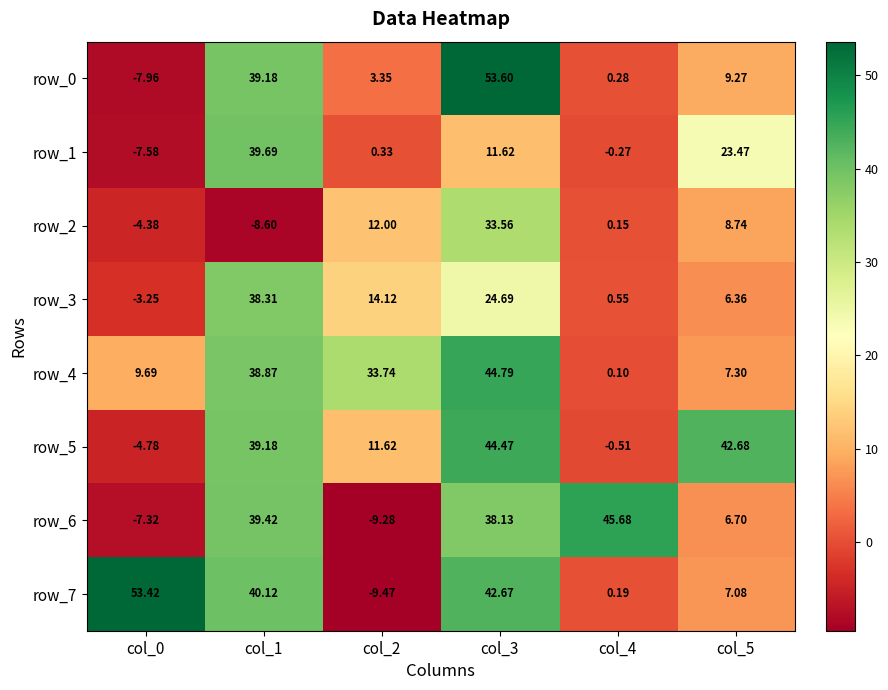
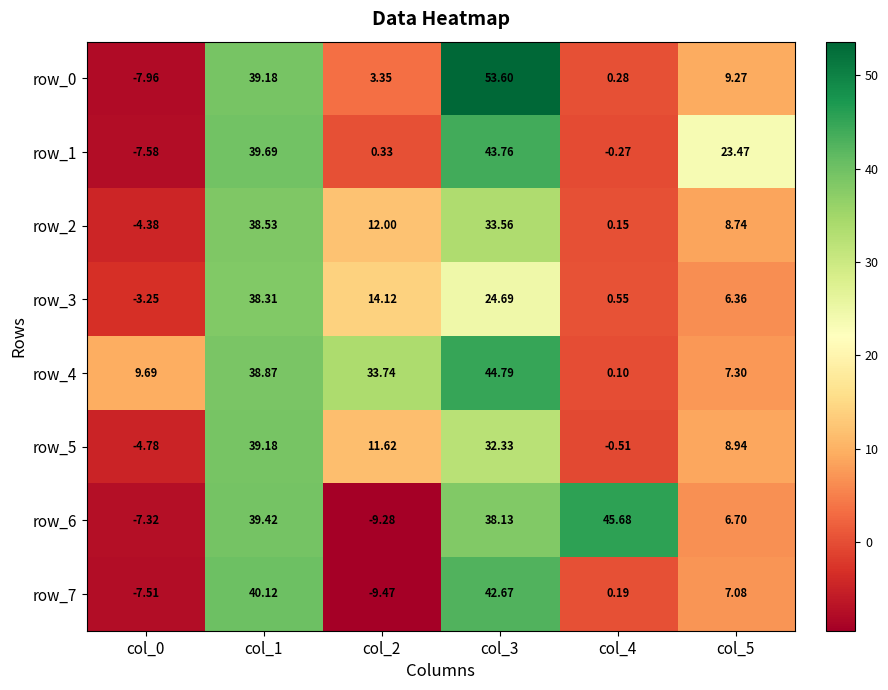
  {
    "row_0": {
      "col_0": -7.96,
      "col_1": 39.18,
      "col_2": 3.35,
      "col_3": 53.60,
      "col_4": 0.28,
      "col_5": 9.27
    },
    "row_1": {
      "col_0": -7.58,
      "col_1": 39.69,
      "col_2": 0.33,
-     "col_3": 11.62,
+     "col_3": 43.76,
      "col_4": -0.27,
      "col_5": 23.47
    },
    "row_2": {
      "col_0": -4.38,
-     "col_1": -8.60,
+     "col_1": 38.53,
      "col_2": 12.00,
      "col_3": 33.56,
      "col_4": 0.15,
      "col_5": 8.74
    },
    "row_3": {
      "col_0": -3.25,
      "col_1": 38.31,
      "col_2": 14.12,
      "col_3": 24.69,
      "col_4": 0.55,
      "col_5": 6.36
    },
    "row_4": {
      "col_0": 9.69,
      "col_1": 38.87,
      "col_2": 33.74,
      "col_3": 44.79,
      "col_4": 0.10,
      "col_5": 7.30
    },
    "row_5": {
      "col_0": -4.78,
      "col_1": 39.18,
      "col_2": 11.62,
-     "col_3": 44.47,
+     "col_3": 32.33,
      "col_4": -0.51,
-     "col_5": 42.68
+     "col_5": 8.94
    },
    "row_6": {
      "col_0": -7.32,
      "col_1": 39.42,
      "col_2": -9.28,
      "col_3": 38.13,
      "col_4": 45.68,
      "col_5": 6.70
    },
    "row_7": {
-     "col_0": 53.42,
+     "col_0": -7.51,
      "col_1": 40.12,
      "col_2": -9.47,
      "col_3": 42.67,
      "col_4": 0.19,
      "col_5": 7.08
    }
  }
